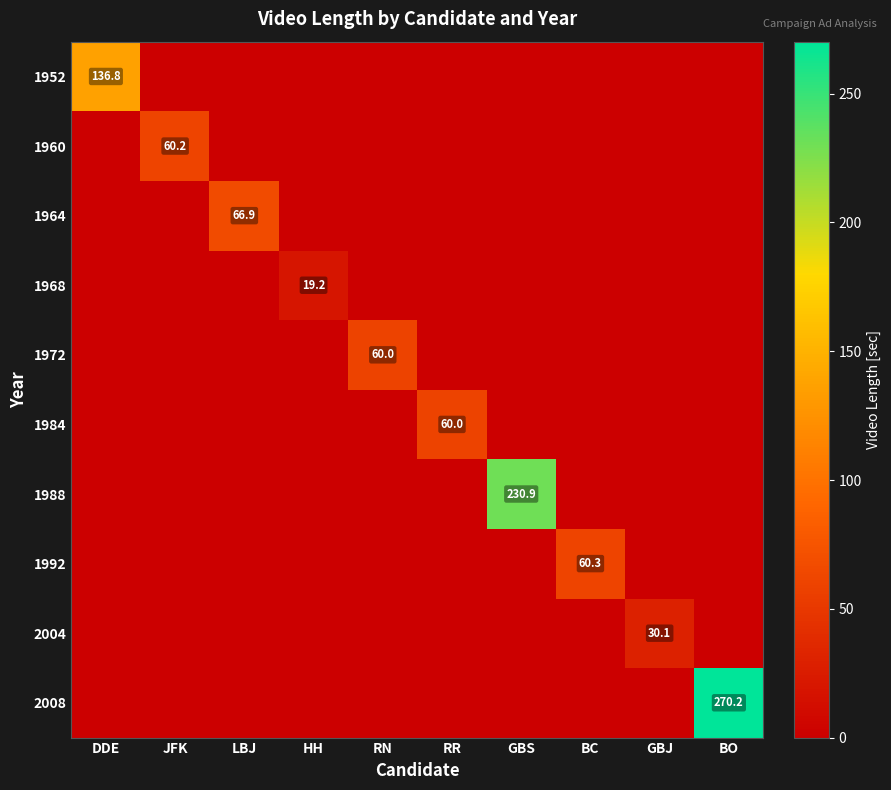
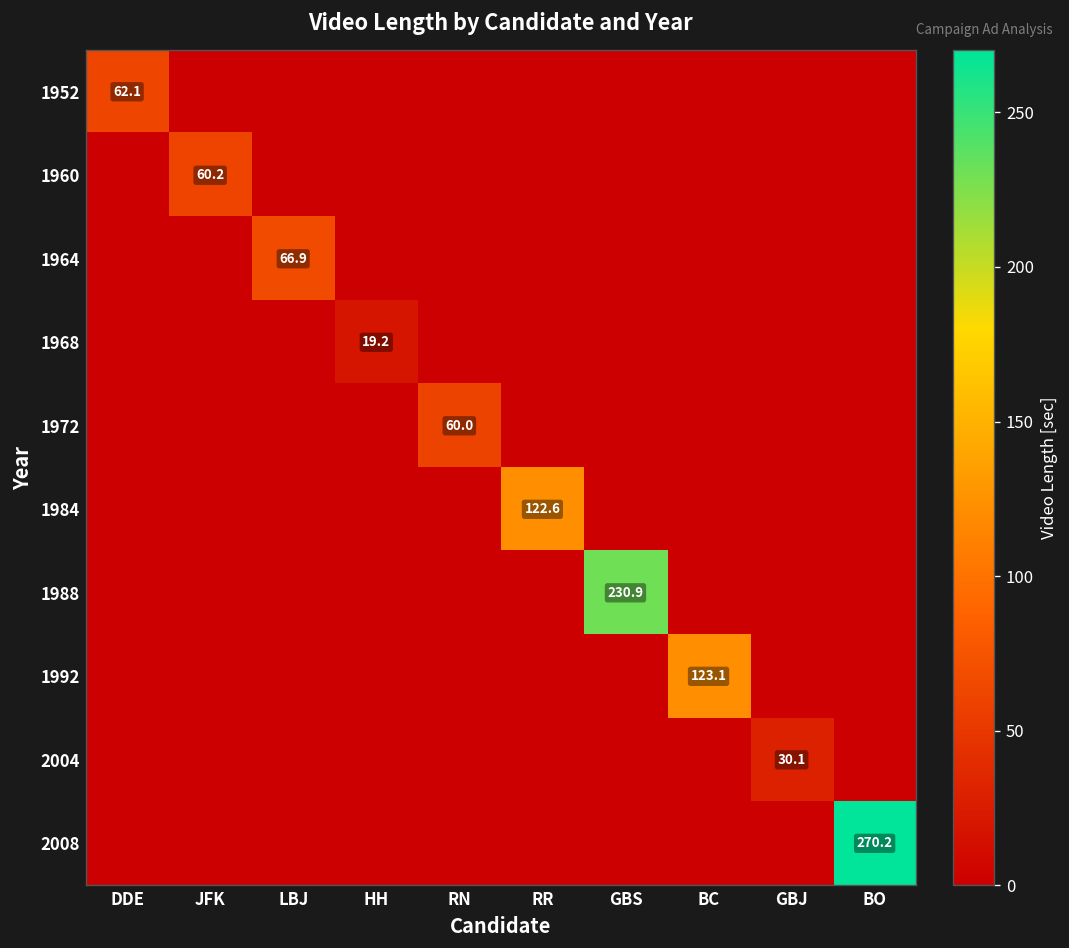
  {
    "1952": {
-     "DDE": 136.8
+     "DDE": 62.1
    },
    "1984": {
-     "RR": 60.0
+     "RR": 122.6
    },
    "1992": {
-     "BC": 60.3
+     "BC": 123.1
    }
  }
